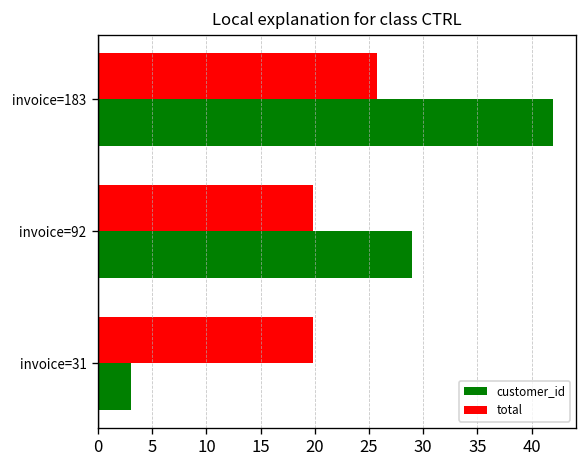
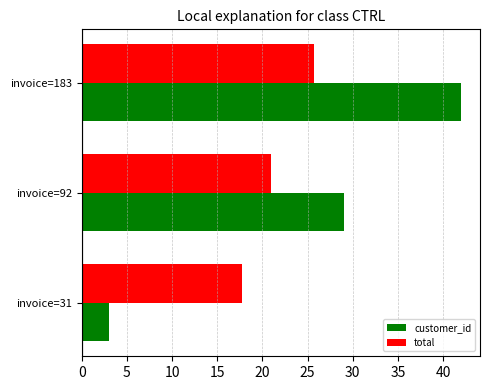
  {
    "customer_id": {
      "invoice=183": 42,
      "invoice=92": 29,
      "invoice=31": 3
    },
    "total": {
      "invoice=183": 26,
-     "invoice=92": 20,
-     "invoice=31": 20
+     "invoice=92": 21,
+     "invoice=31": 18
    }
  }
